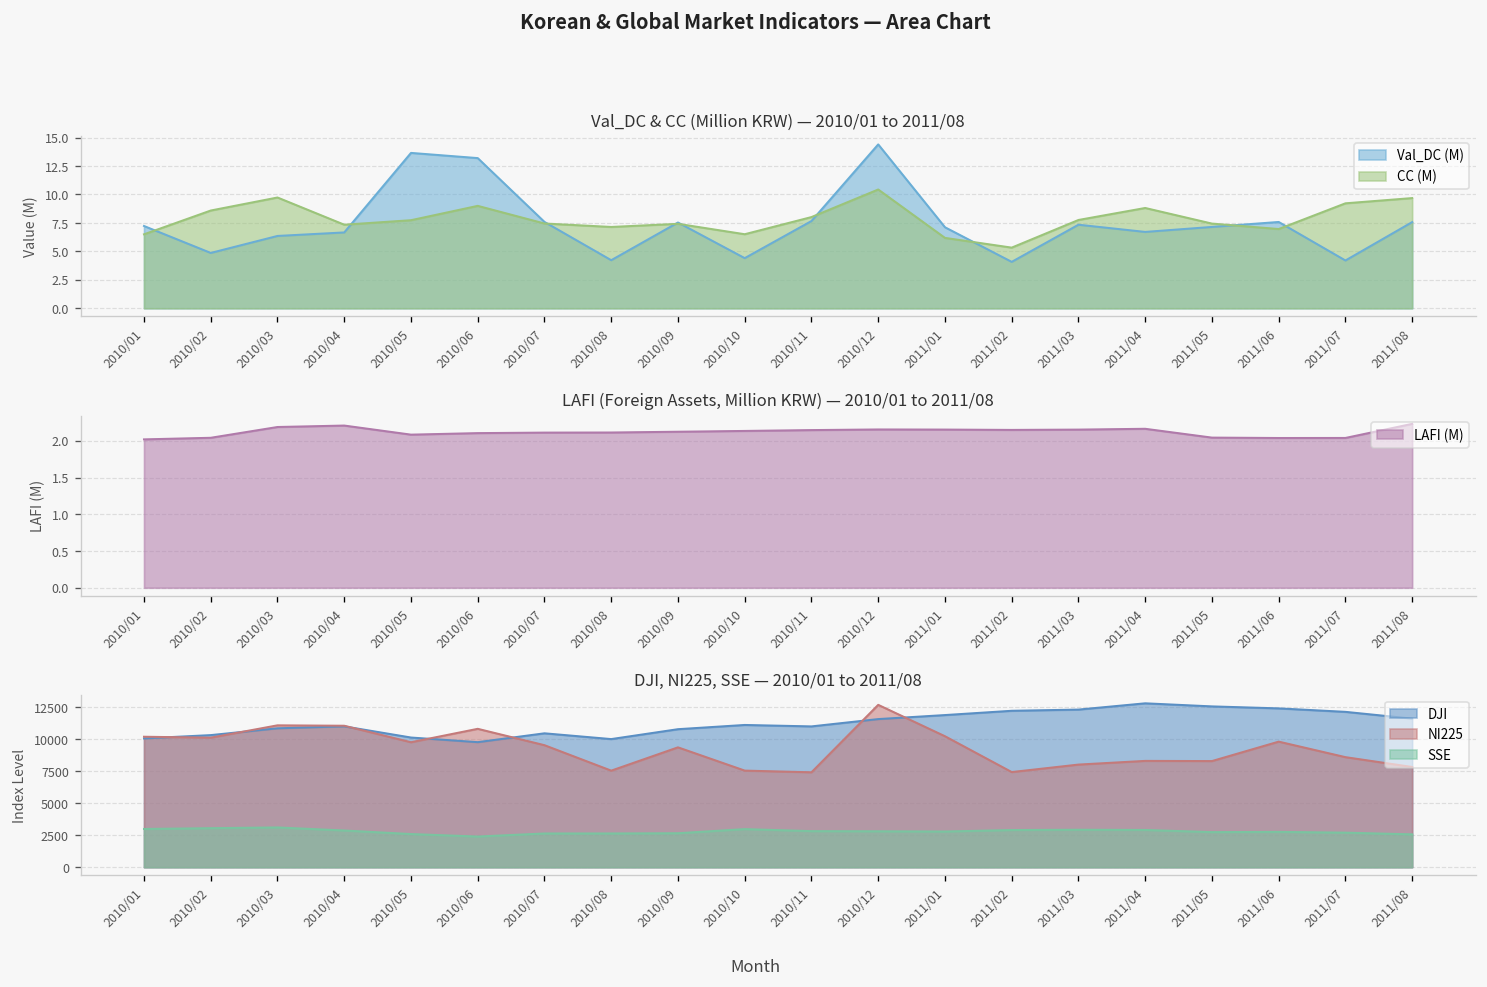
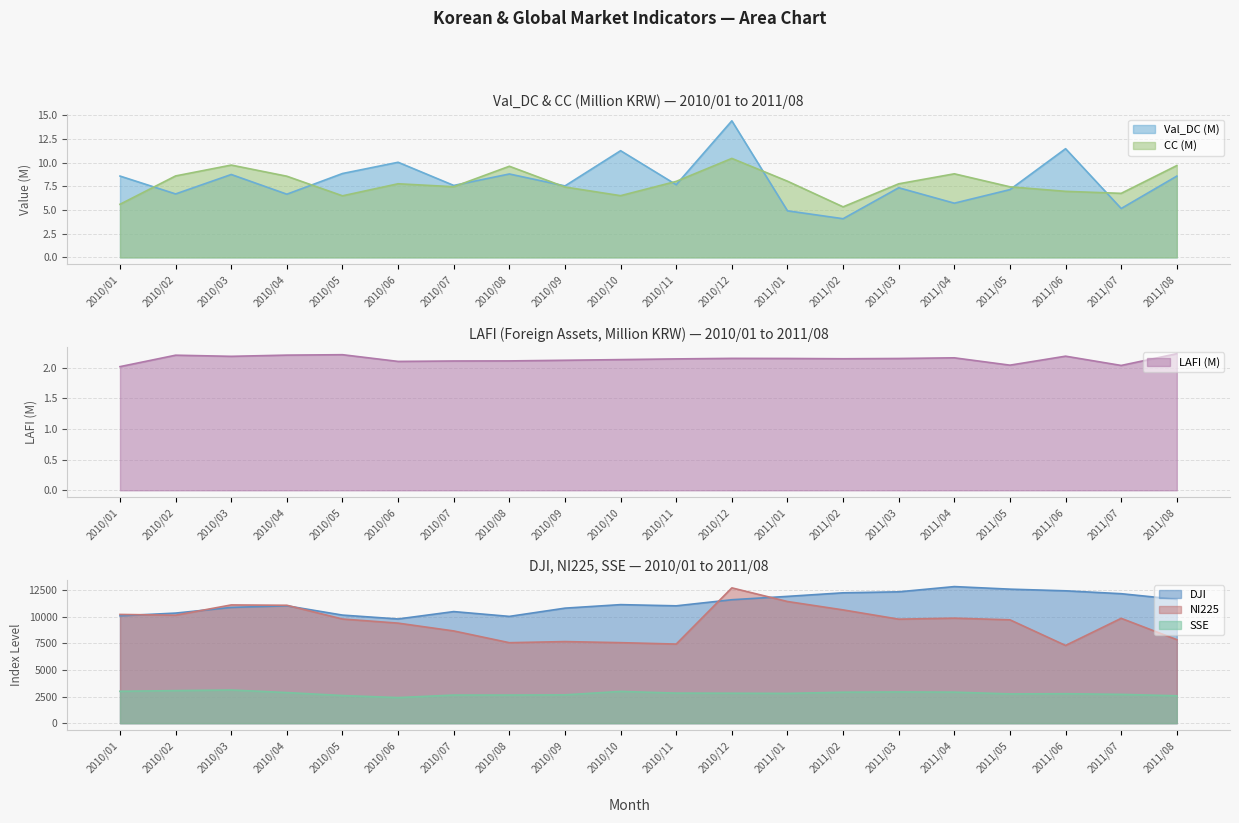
  {
    "Val_DC & CC (Million KRW) — 2010/01 to 2011/08": {
      "Val_DC (M)": {
-       "2010/01": 7,
-       "2010/02": 5,
-       "2010/03": 6,
+       "2010/01": 9,
+       "2010/02": 7,
+       "2010/03": 9,
        "2010/04": 7,
-       "2010/05": 14,
-       "2010/06": 13,
-       "2010/08": 4,
-       "2010/10": 4,
+       "2010/05": 9,
+       "2010/06": 10,
+       "2010/08": 9,
+       "2010/10": 11,
        "2010/11": 8,
        "2010/12": 14,
-       "2011/01": 7,
+       "2011/01": 5,
        "2011/02": 4,
        "2011/03": 7,
-       "2011/04": 7,
+       "2011/04": 6,
        "2011/05": 7,
-       "2011/06": 8,
-       "2011/07": 4,
-       "2011/08": 8
+       "2011/06": 11,
+       "2011/07": 5,
+       "2011/08": 9
      },
      "CC (M)": {
-       "2010/01": 7,
+       "2010/01": 6,
        "2010/02": 9,
        "2010/03": 10,
-       "2010/04": 7,
-       "2010/05": 8,
-       "2010/06": 9,
-       "2010/08": 7,
+       "2010/04": 9,
+       "2010/05": 6,
+       "2010/06": 8,
+       "2010/08": 10,
        "2010/10": 7,
        "2010/11": 8,
        "2010/12": 10,
-       "2011/01": 6,
+       "2011/01": 8,
        "2011/02": 5,
        "2011/03": 8,
        "2011/04": 9,
        "2011/05": 7,
        "2011/06": 7,
-       "2011/07": 9,
+       "2011/07": 7,
        "2011/08": 10
      }
    },
    "LAFI (Foreign Assets, Million KRW) — 2010/01 to 2011/08": {
      "2010/01": 2.0,
-     "2010/02": 2.0,
+     "2010/02": 2.2,
      "2010/03": 2.2,
      "2010/04": 2.2,
-     "2010/05": 2.1,
+     "2010/05": 2.2,
      "2010/06": 2.1,
      "2010/07": 2.1,
      "2010/08": 2.1,
      "2010/09": 2.1,
      "2010/10": 2.1,
      "2010/11": 2.1,
      "2010/12": 2.2,
      "2011/01": 2.2,
      "2011/02": 2.1,
      "2011/03": 2.2,
      "2011/04": 2.2,
      "2011/05": 2.0,
-     "2011/06": 2.0,
+     "2011/06": 2.2,
      "2011/07": 2.0
    },
    "DJI, NI225, SSE — 2010/01 to 2011/08": {
      "NI225": {
        "2010/05": 9800,
-       "2010/06": 10800,
-       "2010/07": 9500,
+       "2010/06": 9400,
+       "2010/07": 8600,
        "2010/08": 7500,
-       "2010/09": 9400,
+       "2010/09": 7700,
        "2010/10": 7600,
        "2010/11": 7400,
        "2010/12": 12700,
-       "2011/01": 10200,
-       "2011/02": 7400,
-       "2011/03": 8000,
-       "2011/04": 8300,
-       "2011/05": 8300,
-       "2011/06": 9800,
-       "2011/07": 8600,
+       "2011/01": 11400,
+       "2011/02": 10600,
+       "2011/03": 9800,
+       "2011/04": 9800,
+       "2011/05": 9700,
+       "2011/06": 7300,
+       "2011/07": 9800,
        "2011/08": 7800
      }
    }
  }
